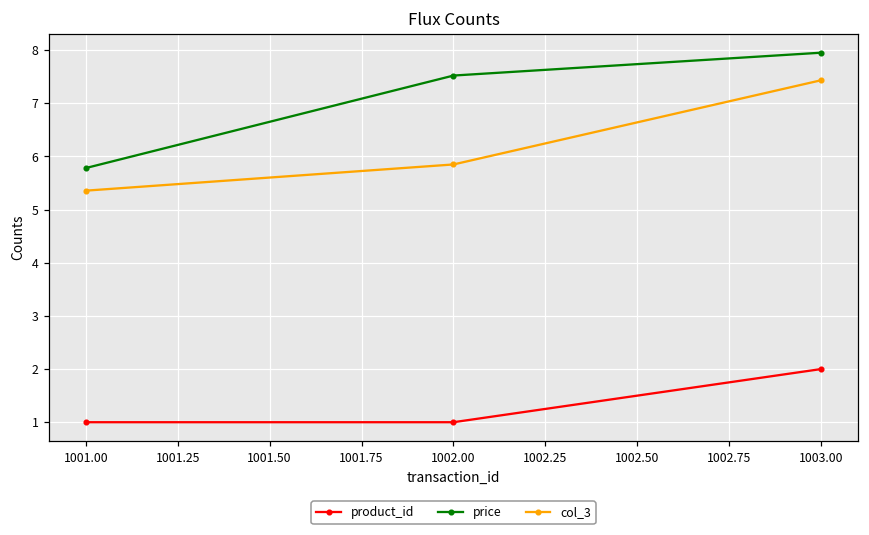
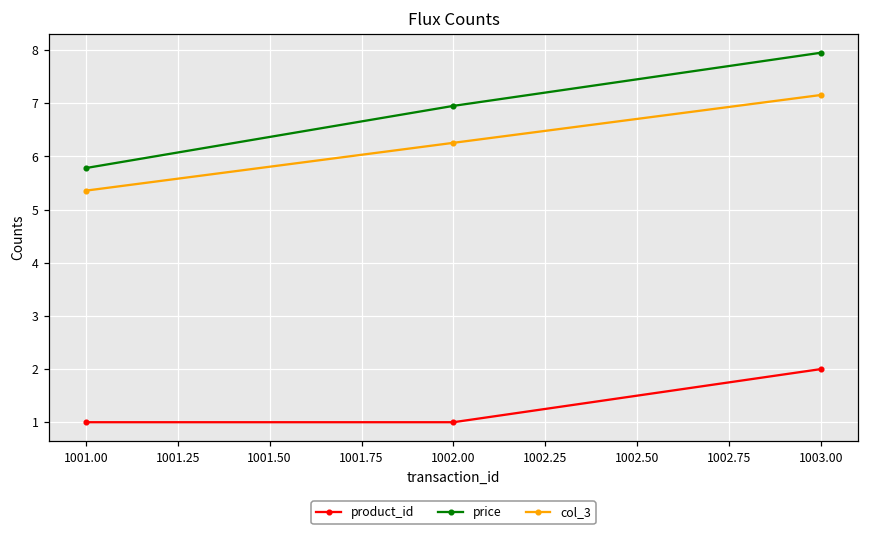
  {
    "product_id": {
      "1001.00": 1.0,
      "1002.00": 1.0,
      "1003.00": 2.0
    },
    "price": {
      "1001.00": 5.8,
-     "1002.00": 7.5,
+     "1002.00": 7.0,
      "1003.00": 8.0
    },
    "col_3": {
      "1001.00": 5.4,
-     "1002.00": 5.8,
-     "1003.00": 7.4
+     "1002.00": 6.3,
+     "1003.00": 7.2
    }
  }
